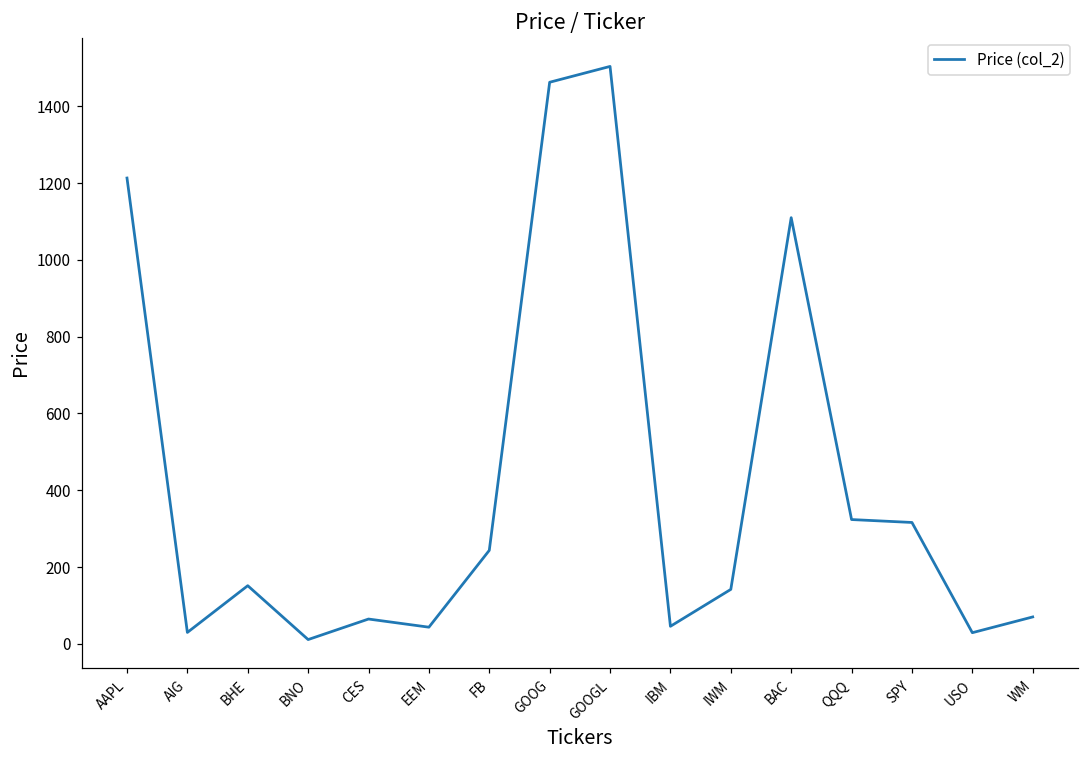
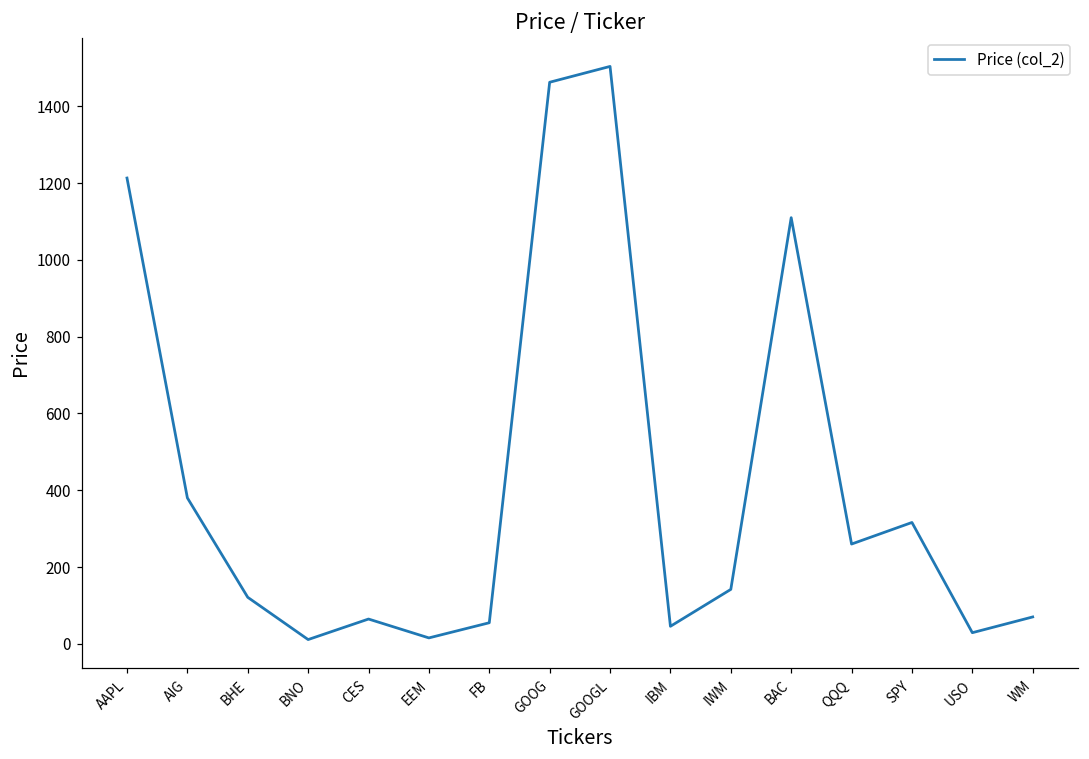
  {
    "AAPL": 1210,
-   "AIG": 30,
-   "BHE": 150,
+   "AIG": 380,
+   "BHE": 120,
    "BNO": 10,
    "CES": 60,
-   "EEM": 40,
-   "FB": 240,
+   "EEM": 20,
+   "FB": 60,
    "GOOG": 1460,
    "GOOGL": 1500,
    "IBM": 50,
    "IWM": 140,
    "BAC": 1110,
-   "QQQ": 320,
+   "QQQ": 260,
    "SPY": 320,
    "USO": 30,
    "WM": 70
  }
